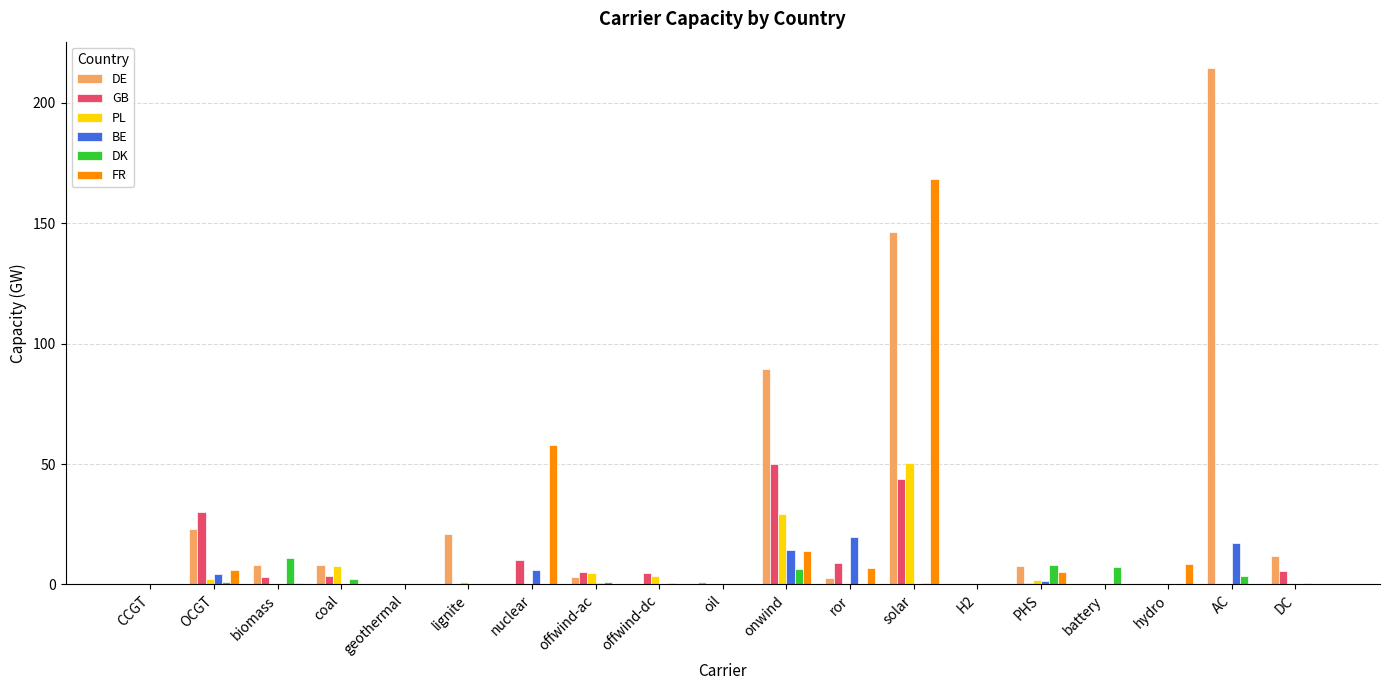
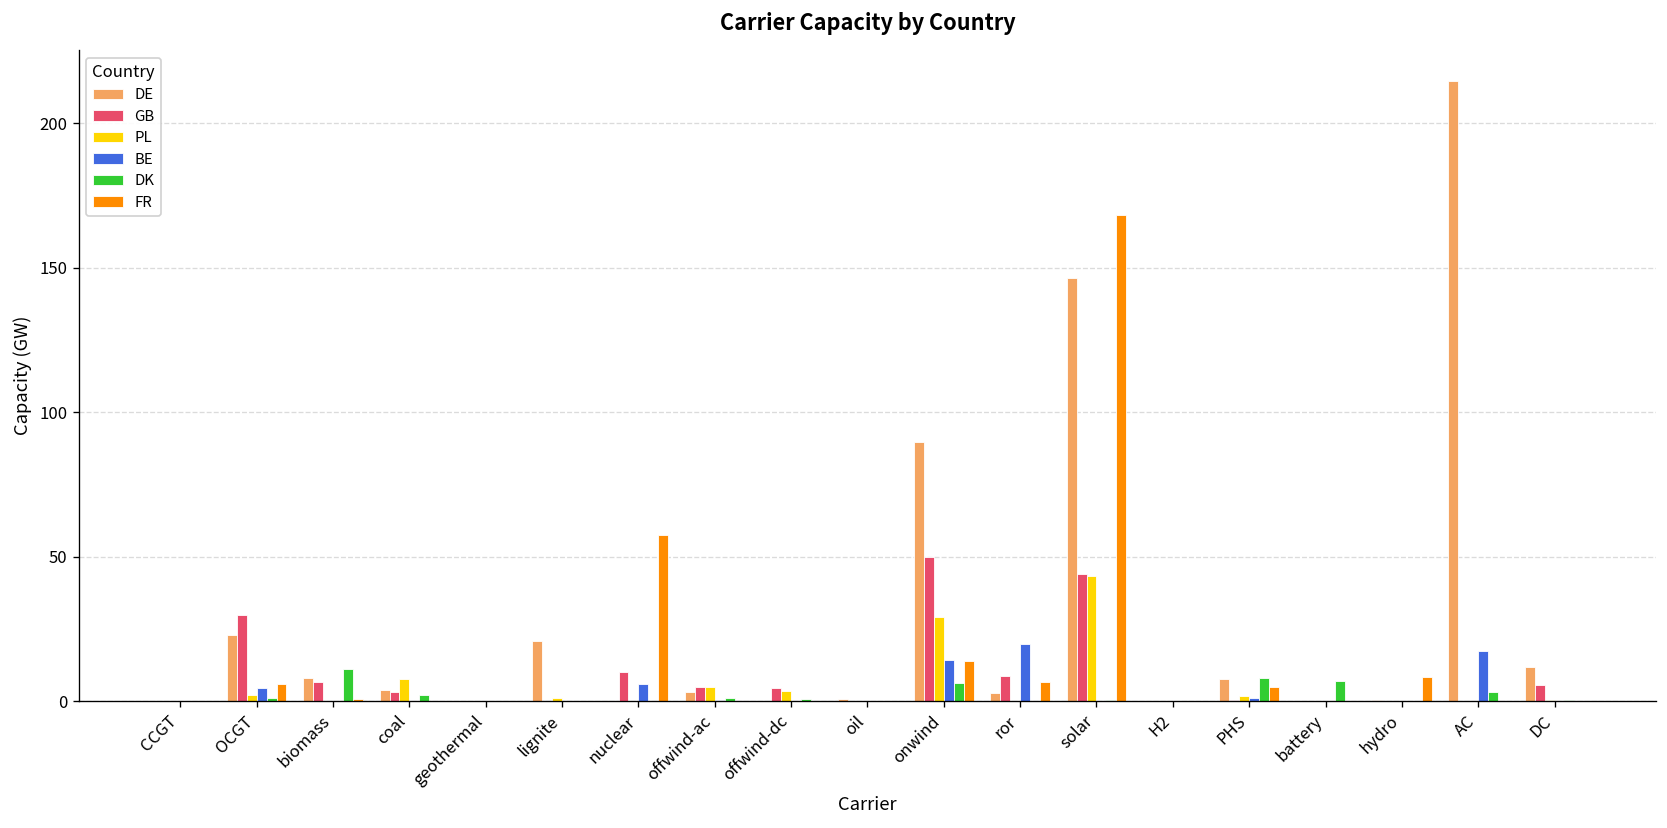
  {
    "DE": {
      "CCGT": 0,
      "OCGT": 23,
      "biomass": 8,
-     "coal": 8,
+     "coal": 4,
      "geothermal": 0,
      "lignite": 21,
      "nuclear": 0,
      "offwind-ac": 3,
      "onwind": 90,
      "ror": 3,
      "solar": 146,
      "H2": 0,
      "PHS": 8,
      "battery": 0,
      "AC": 215,
      "DC": 12
    },
    "GB": {
      "CCGT": 0,
      "OCGT": 30,
-     "biomass": 3,
+     "biomass": 7,
      "coal": 3,
      "geothermal": 0,
      "lignite": 0,
      "nuclear": 10,
      "offwind-ac": 5,
      "offwind-dc": 5,
      "oil": 0,
      "onwind": 50,
      "ror": 9,
      "solar": 44,
      "H2": 0,
      "battery": 0,
      "AC": 0,
      "DC": 6
    },
    "PL": {
      "CCGT": 0,
      "OCGT": 2,
      "biomass": 0,
      "coal": 8,
      "geothermal": 0,
      "nuclear": 0,
      "offwind-ac": 5,
      "offwind-dc": 4,
      "onwind": 29,
-     "solar": 50,
+     "solar": 44,
      "H2": 0,
      "PHS": 2,
      "battery": 0,
      "AC": 0
    },
    "BE": {
      "CCGT": 0,
      "OCGT": 5,
      "coal": 0,
      "geothermal": 0,
      "lignite": 0,
      "nuclear": 6,
      "offwind-dc": 0,
      "onwind": 14,
      "ror": 20,
      "solar": 0,
      "H2": 0,
      "PHS": 1,
      "battery": 0,
      "AC": 17,
      "DC": 0
    },
    "DK": {
      "CCGT": 0,
      "OCGT": 1,
      "biomass": 11,
      "coal": 2,
      "geothermal": 0,
      "lignite": 0,
      "nuclear": 0,
      "offwind-ac": 1,
      "oil": 0,
      "onwind": 6,
      "ror": 0,
      "H2": 0,
      "PHS": 8,
      "battery": 7,
      "hydro": 0,
      "AC": 3
    },
    "FR": {
      "CCGT": 0,
      "OCGT": 6,
      "coal": 0,
      "geothermal": 0,
      "lignite": 0,
      "nuclear": 58,
      "offwind-ac": 0,
      "offwind-dc": 0,
      "onwind": 14,
      "ror": 7,
      "solar": 168,
      "H2": 0,
      "PHS": 5,
      "battery": 0,
      "hydro": 8,
      "AC": 0,
      "DC": 0
    }
  }
